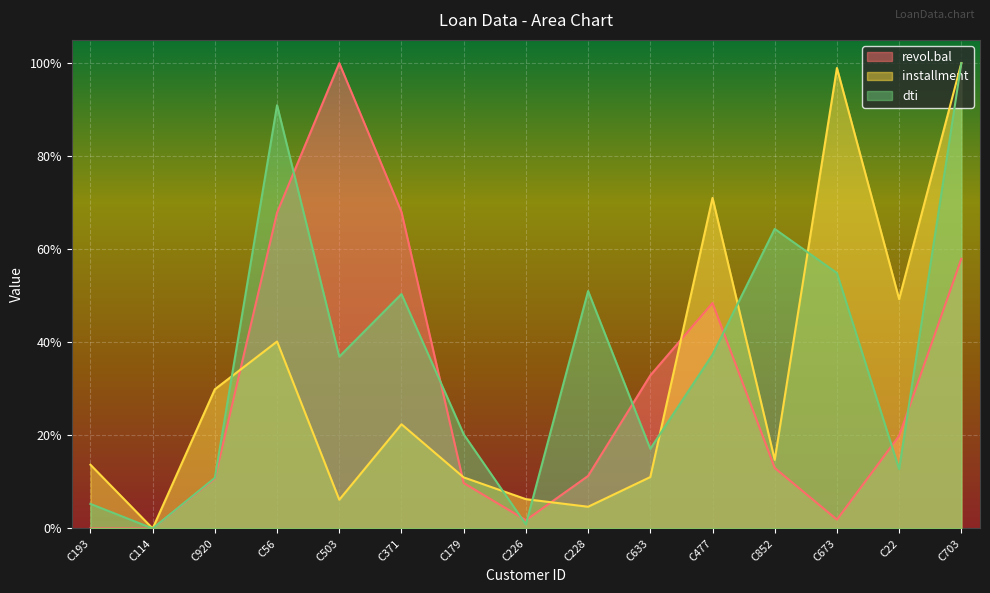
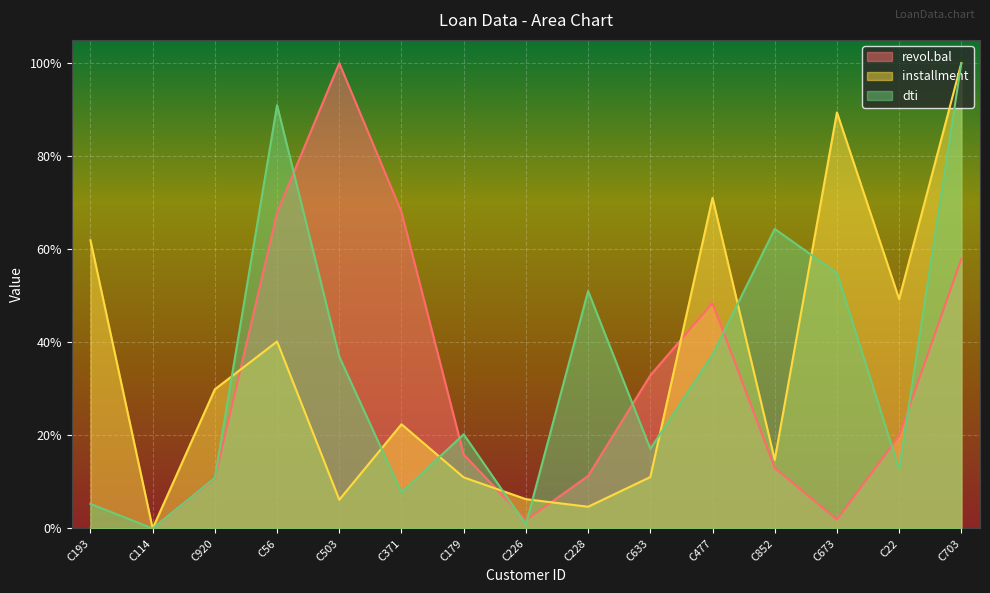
  {
    "revol.bal": {
      "C193": "0%",
      "C56": "68%",
      "C503": "100%",
      "C371": "68%",
-     "C179": "10%",
+     "C179": "16%",
      "C226": "2%",
      "C228": "11%",
      "C633": "33%",
      "C477": "48%",
      "C852": "13%",
      "C673": "2%",
      "C22": "20%",
      "C703": "58%"
    },
    "installment": {
-     "C193": "14%",
+     "C193": "62%",
      "C920": "30%",
      "C56": "40%",
      "C503": "6%",
      "C371": "22%",
      "C179": "11%",
      "C226": "6%",
      "C228": "5%",
      "C633": "11%",
      "C477": "71%",
      "C852": "15%",
-     "C673": "99%",
+     "C673": "89%",
      "C22": "49%"
    },
    "dti": {
      "C193": "5%",
      "C56": "91%",
      "C503": "37%",
-     "C371": "50%",
+     "C371": "8%",
      "C179": "20%",
      "C226": "1%",
      "C228": "51%",
      "C633": "17%",
      "C477": "37%",
      "C852": "64%",
      "C673": "55%",
      "C22": "13%"
    }
  }
